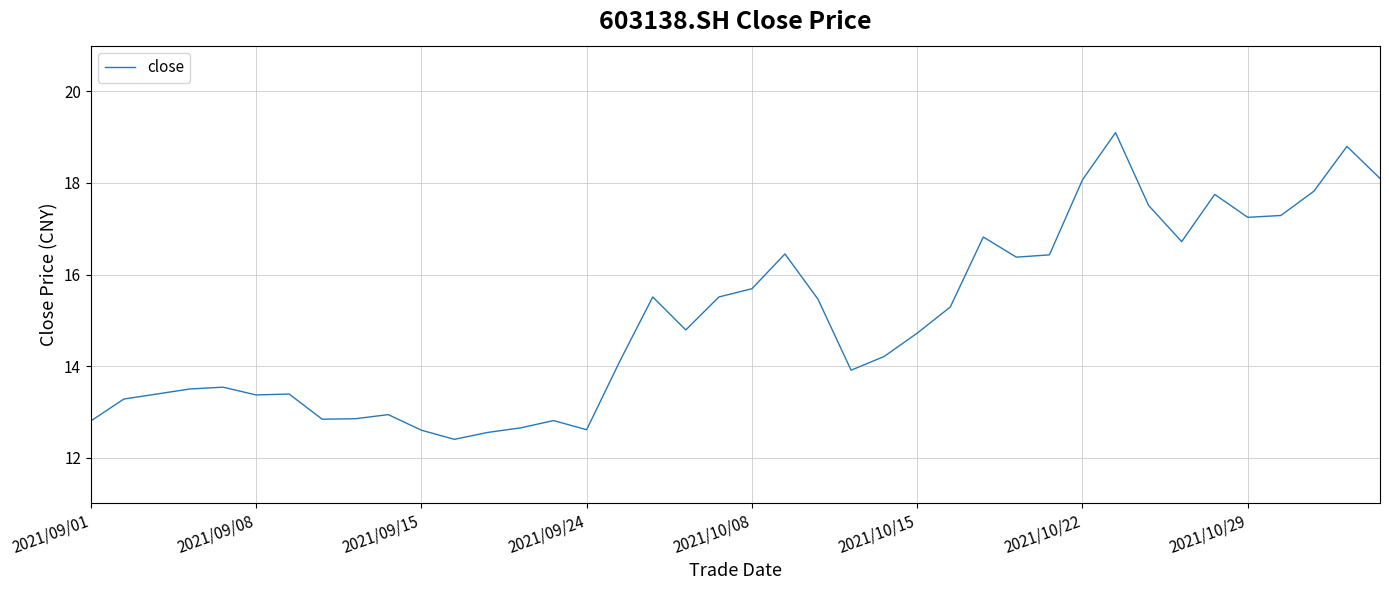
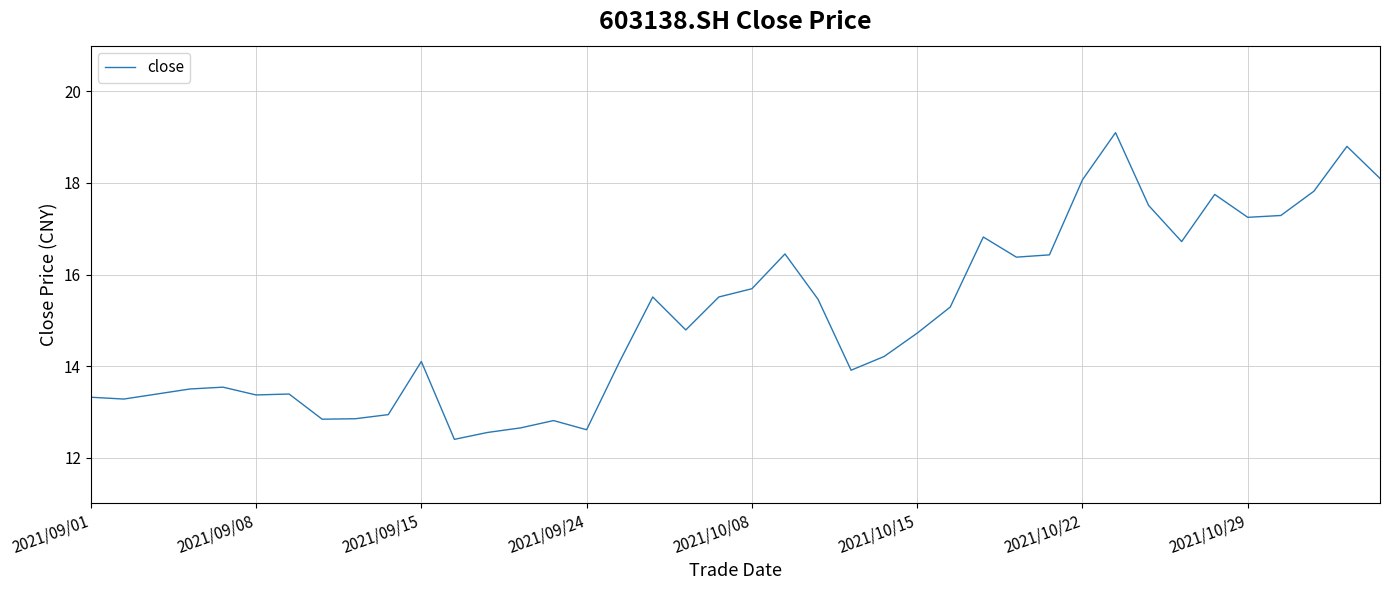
  {
-   "2021/09/01": 12.8,
+   "2021/09/01": 13.3,
    "2021/09/08": 13.4,
-   "2021/09/15": 12.6,
+   "2021/09/15": 14.1,
    "2021/09/24": 12.6,
    "2021/10/08": 15.7,
    "2021/10/15": 14.7,
    "2021/10/22": 18.1,
    "2021/10/29": 17.3
  }
